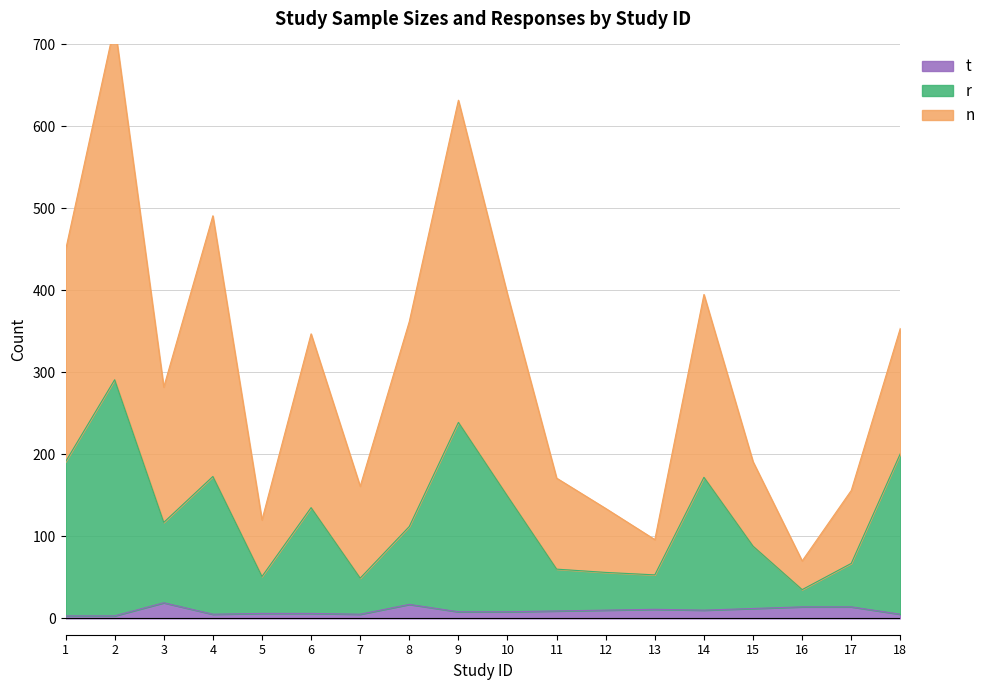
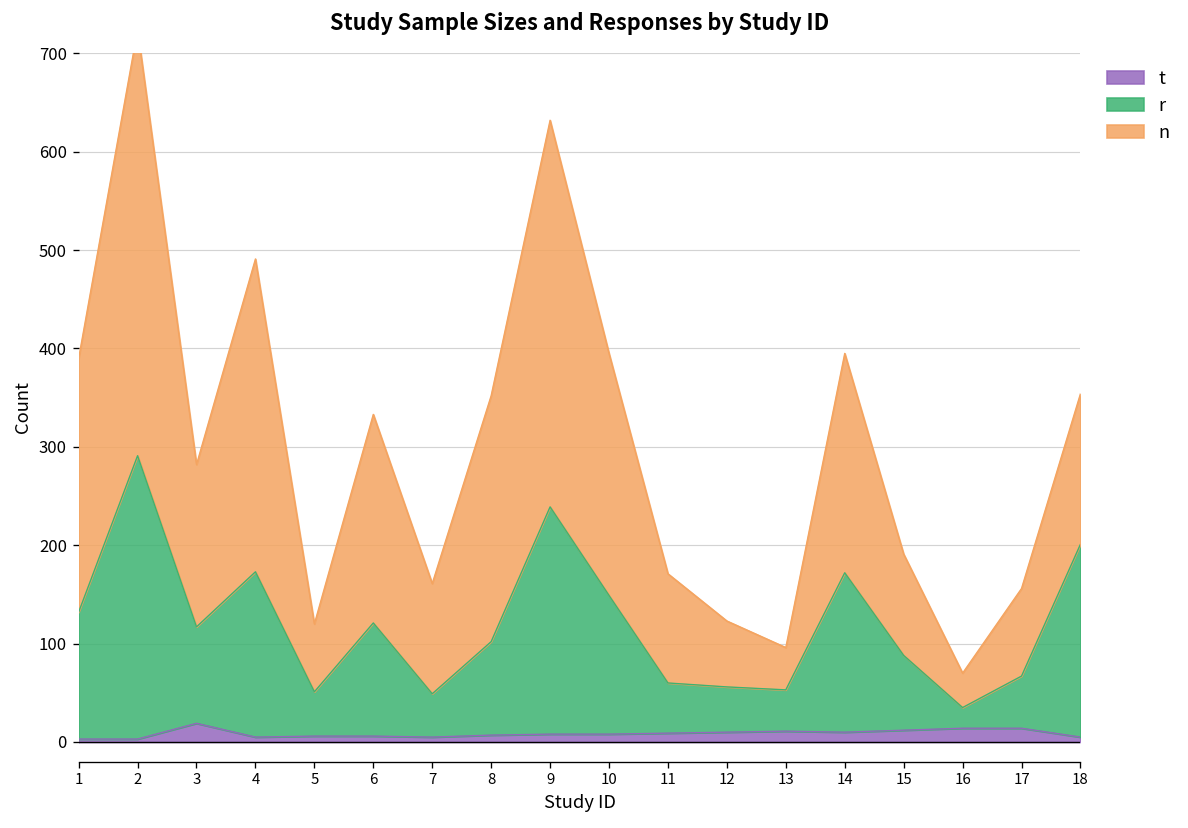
  {
    "t": {
      "1": 0,
      "2": 0,
      "3": 20,
      "4": 10,
      "5": 10,
      "6": 10,
      "7": 10,
-     "8": 20,
+     "8": 10,
      "9": 10,
      "10": 10,
      "11": 10,
      "12": 10,
      "13": 10,
      "14": 10,
      "15": 10,
      "16": 10,
      "17": 10,
      "18": 10
    },
    "r": {
-     "1": 190,
+     "1": 130,
      "2": 290,
      "3": 100,
      "4": 170,
      "5": 50,
-     "6": 130,
+     "6": 120,
      "7": 40,
      "8": 100,
      "9": 230,
      "10": 140,
      "11": 50,
      "12": 50,
      "13": 40,
      "14": 160,
      "15": 80,
      "16": 20,
      "17": 50,
      "18": 200
    },
    "n": {
      "1": 260,
      "3": 170,
      "4": 320,
      "5": 70,
      "6": 210,
      "7": 110,
      "8": 250,
      "9": 390,
      "10": 250,
      "11": 110,
-     "12": 80,
+     "12": 70,
      "13": 40,
      "14": 220,
      "15": 100,
      "16": 40,
      "17": 90,
      "18": 150
    }
  }
